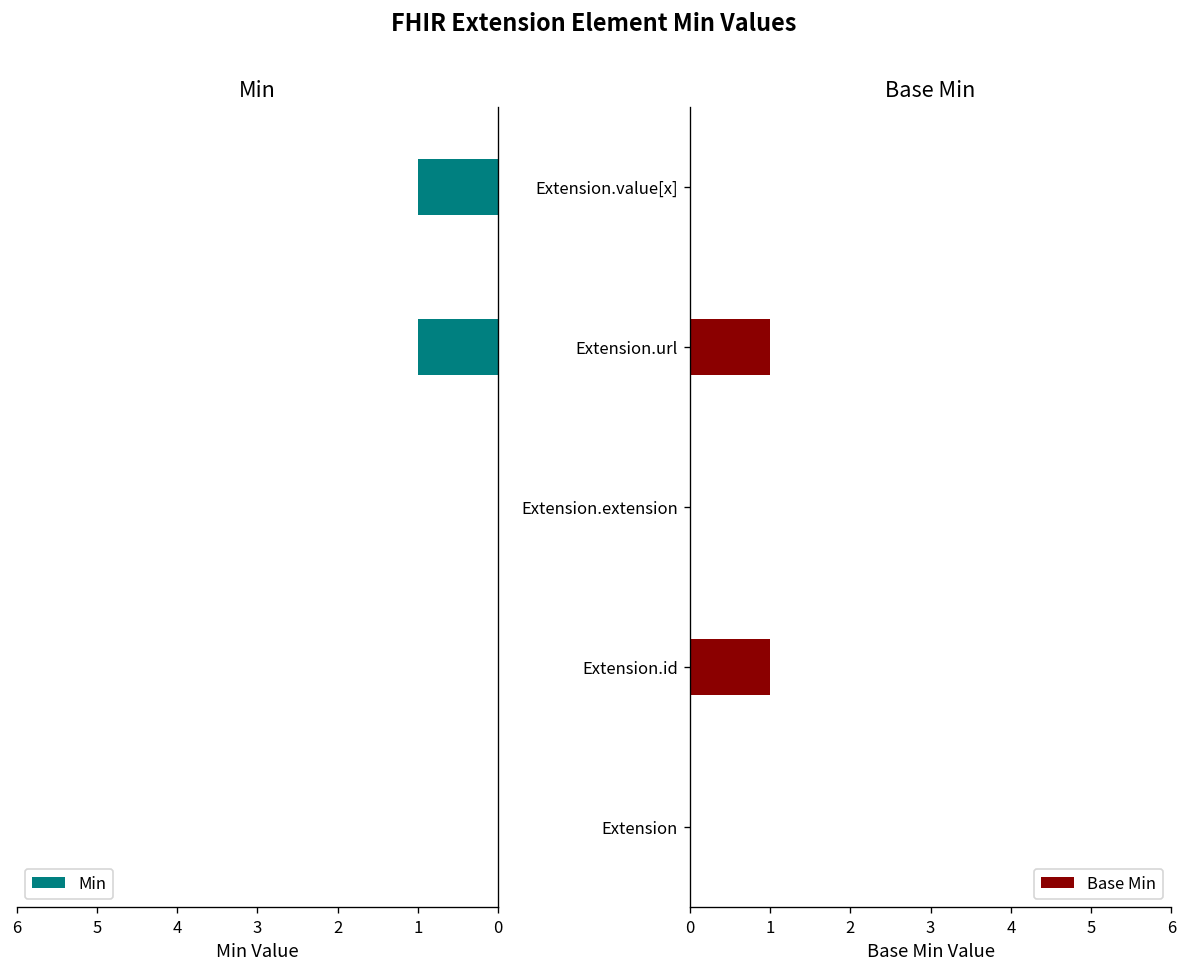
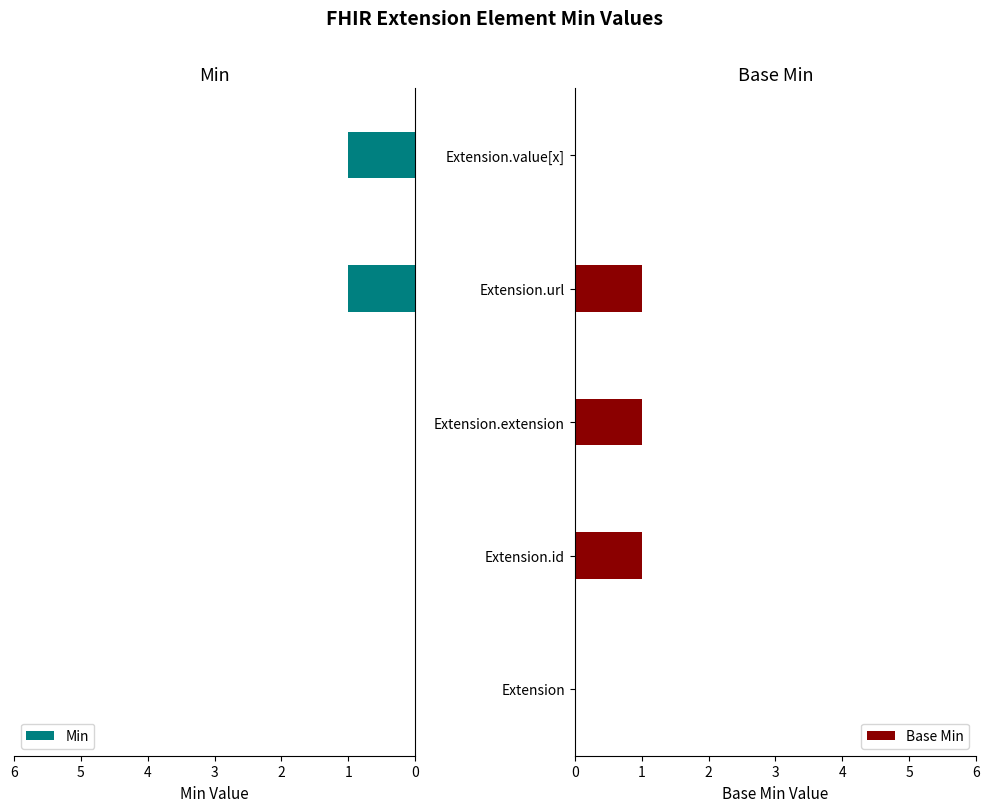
  {
    "Base Min": {
      "Extension.value[x]": 0,
      "Extension.url": 1,
-     "Extension.extension": 0,
+     "Extension.extension": 1,
      "Extension.id": 1,
      "Extension": 0
    }
  }
